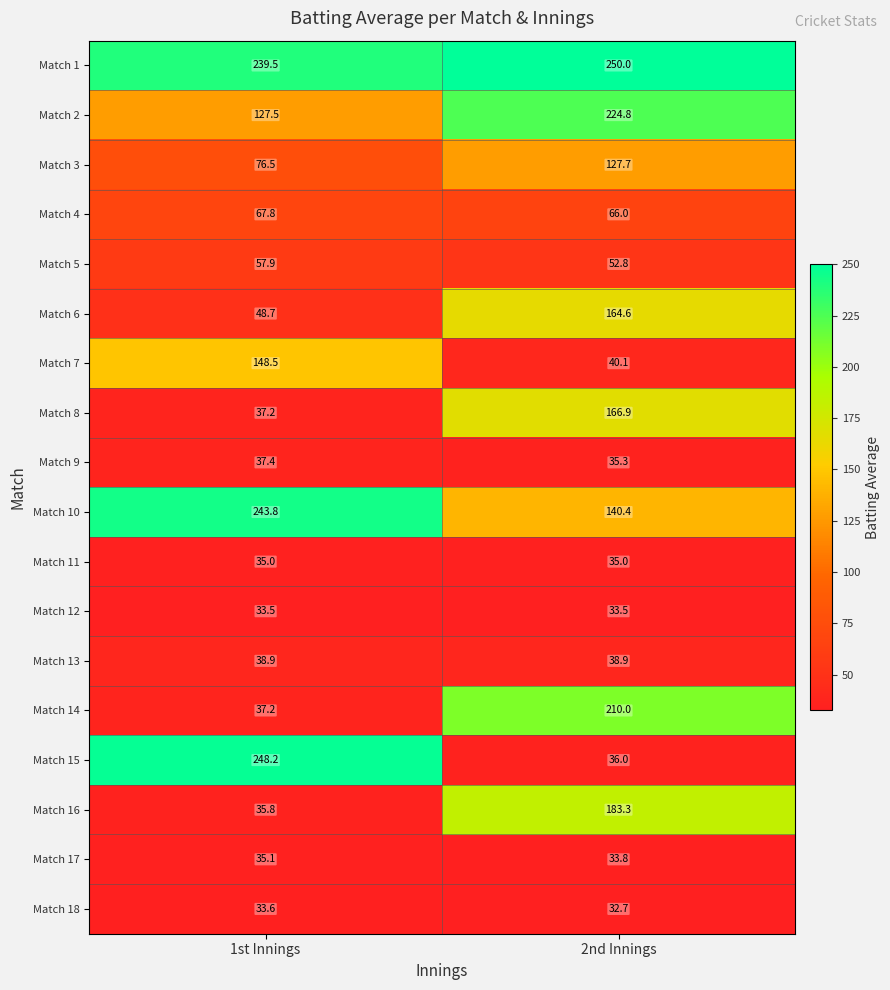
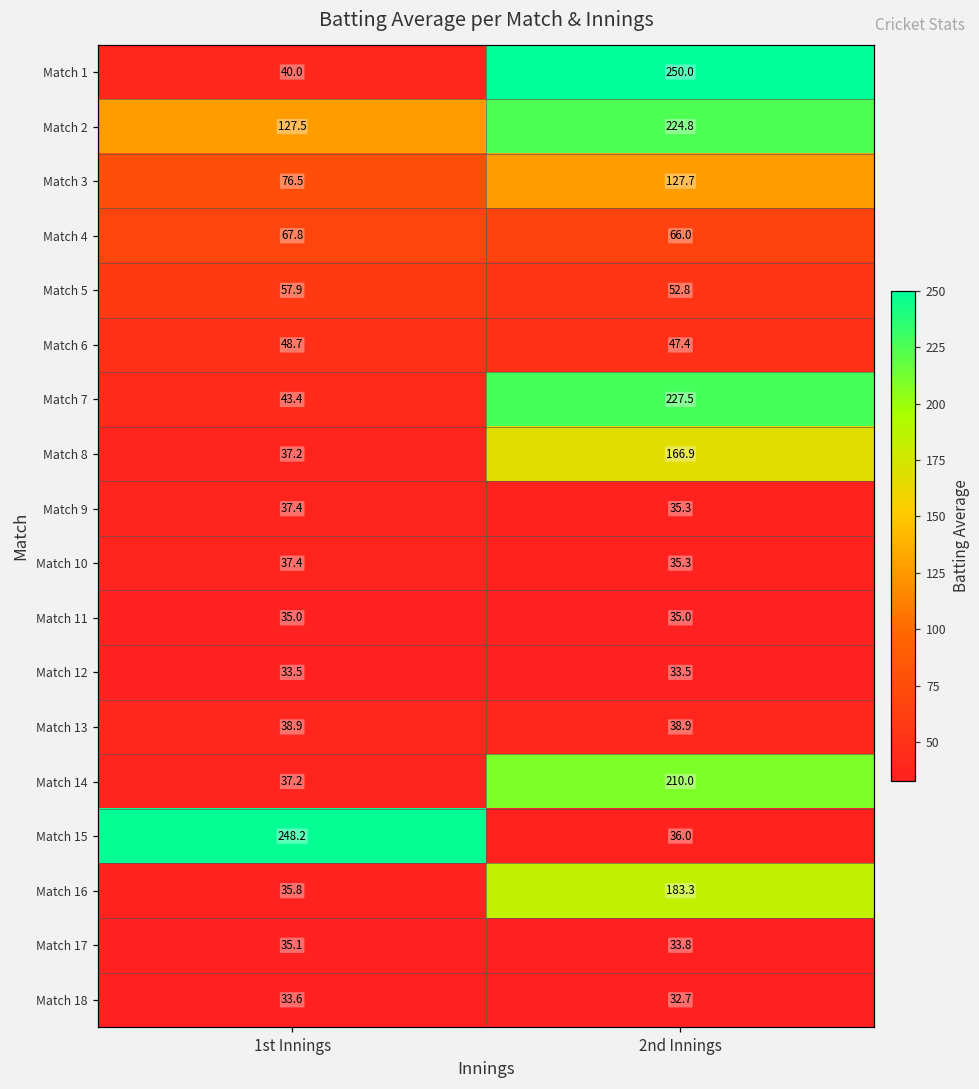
  {
    "Match 1": {
-     "1st Innings": 239.5
+     "1st Innings": 40.0
    },
    "Match 6": {
-     "2nd Innings": 164.6
+     "2nd Innings": 47.4
    },
    "Match 7": {
-     "1st Innings": 148.5,
-     "2nd Innings": 40.1
+     "1st Innings": 43.4,
+     "2nd Innings": 227.5
    },
    "Match 10": {
-     "1st Innings": 243.8,
-     "2nd Innings": 140.4
+     "1st Innings": 37.4,
+     "2nd Innings": 35.3
    }
  }
